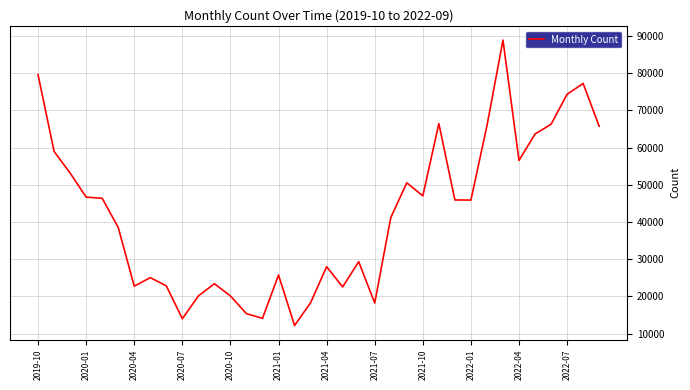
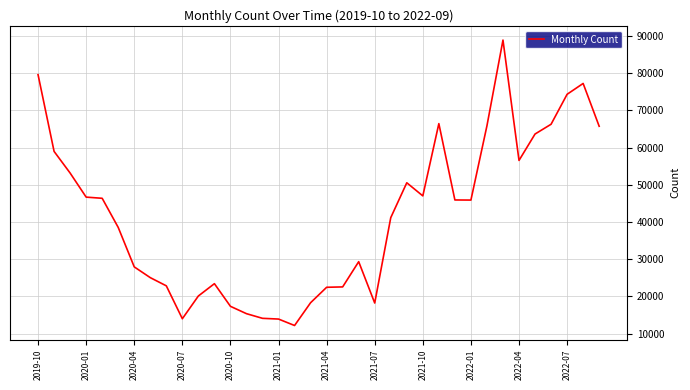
  {
    "2019-10": 80000,
    "2020-01": 47000,
-   "2020-04": 23000,
+   "2020-04": 28000,
    "2020-07": 14000,
-   "2020-10": 20000,
-   "2021-01": 26000,
-   "2021-04": 28000,
+   "2020-10": 17000,
+   "2021-01": 14000,
+   "2021-04": 22000,
    "2021-07": 18000,
    "2021-10": 47000,
    "2022-01": 46000,
    "2022-04": 57000,
    "2022-07": 74000
  }
